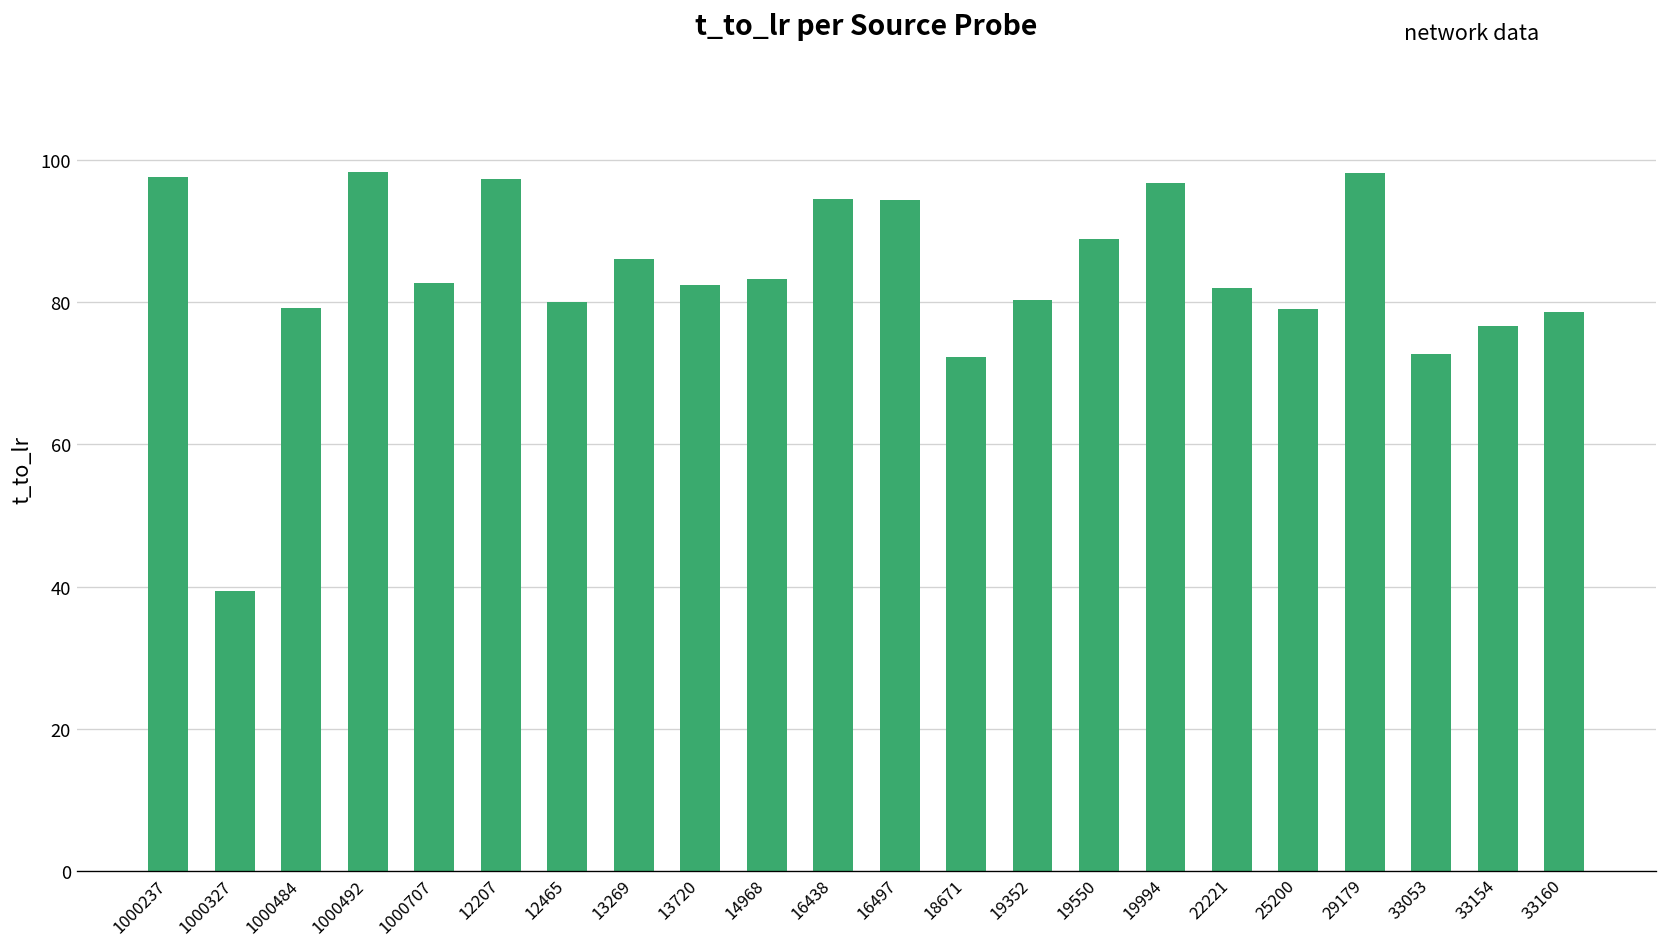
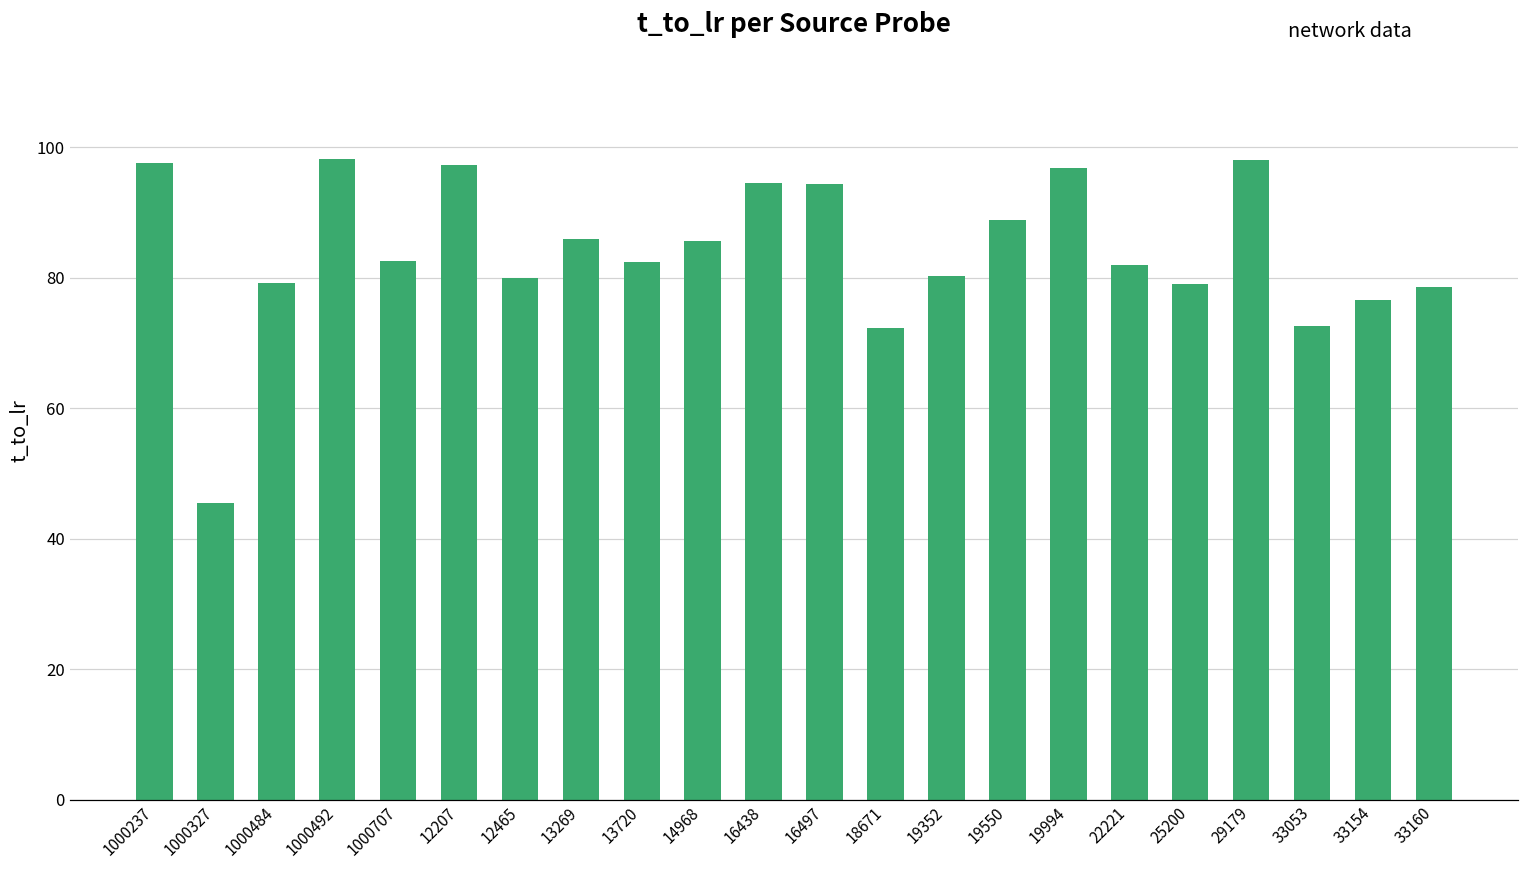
  {
    "1000237": 98,
-   "1000327": 39,
+   "1000327": 46,
    "1000484": 79,
    "1000492": 98,
    "1000707": 83,
    "12207": 97,
    "12465": 80,
    "13269": 86,
    "13720": 82,
-   "14968": 83,
+   "14968": 86,
    "16438": 94,
    "16497": 94,
    "18671": 72,
    "19352": 80,
    "19550": 89,
    "19994": 97,
    "22221": 82,
    "25200": 79,
    "29179": 98,
    "33053": 73,
    "33154": 77,
    "33160": 79
  }
